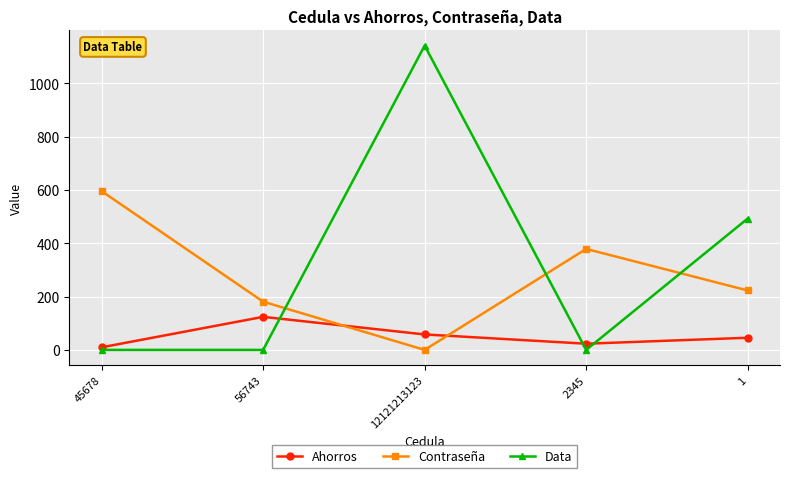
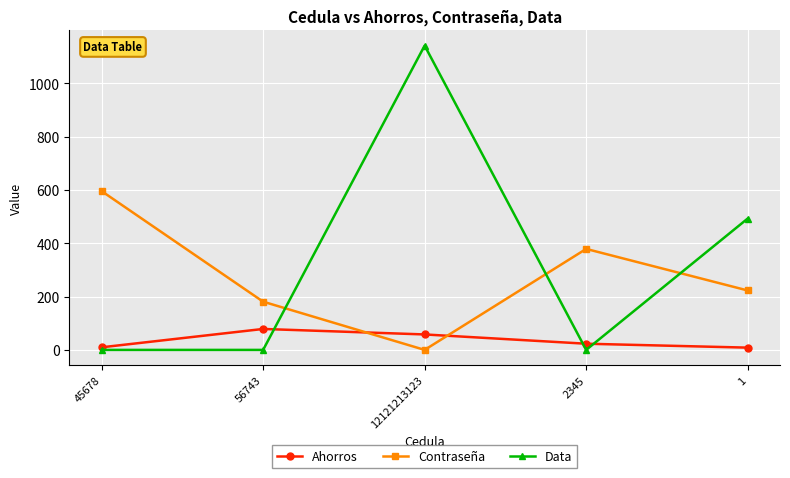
  {
    "Ahorros": {
-     "56743": 120,
+     "56743": 80,
      "12121213123": 60,
      "2345": 20,
-     "1": 50
+     "1": 10
    },
    "Contraseña": {
      "45678": 600,
      "56743": 180,
      "12121213123": 0,
      "2345": 380,
      "1": 220
    },
    "Data": {
      "56743": 0,
      "12121213123": 1140,
      "2345": 0,
      "1": 490
    }
  }
